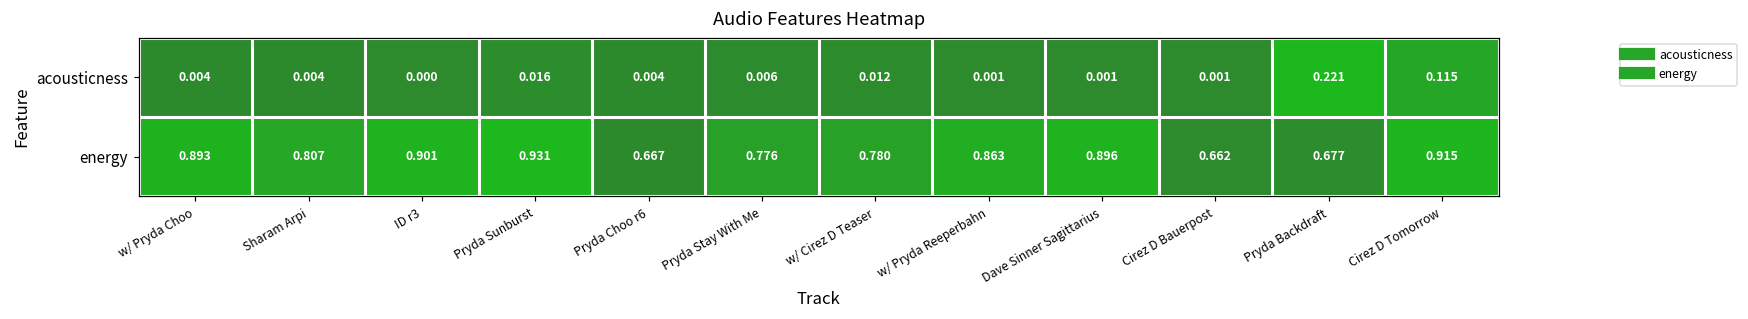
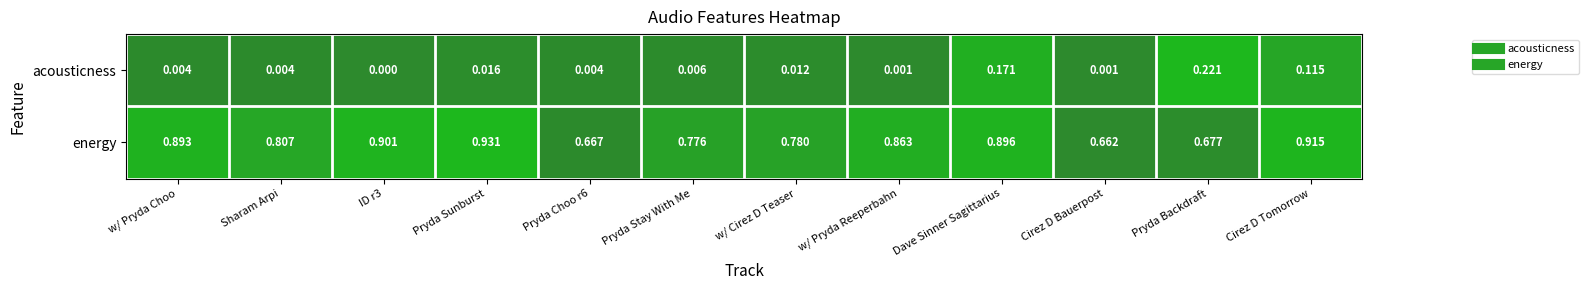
  {
    "acousticness": {
      "w/ Pryda Choo": 0.004,
      "Sharam Arpi": 0.004,
      "ID r3": 0.000,
      "Pryda Sunburst": 0.016,
      "Pryda Choo r6": 0.004,
      "Pryda Stay With Me": 0.006,
      "w/ Cirez D Teaser": 0.012,
      "w/ Pryda Reeperbahn": 0.001,
-     "Dave Sinner Sagittarius": 0.001,
+     "Dave Sinner Sagittarius": 0.171,
      "Cirez D Bauerpost": 0.001,
      "Pryda Backdraft": 0.221,
      "Cirez D Tomorrow": 0.115
    },
    "energy": {
      "w/ Pryda Choo": 0.893,
      "Sharam Arpi": 0.807,
      "ID r3": 0.901,
      "Pryda Sunburst": 0.931,
      "Pryda Choo r6": 0.667,
      "Pryda Stay With Me": 0.776,
      "w/ Cirez D Teaser": 0.780,
      "w/ Pryda Reeperbahn": 0.863,
      "Dave Sinner Sagittarius": 0.896,
      "Cirez D Bauerpost": 0.662,
      "Pryda Backdraft": 0.677,
      "Cirez D Tomorrow": 0.915
    }
  }
